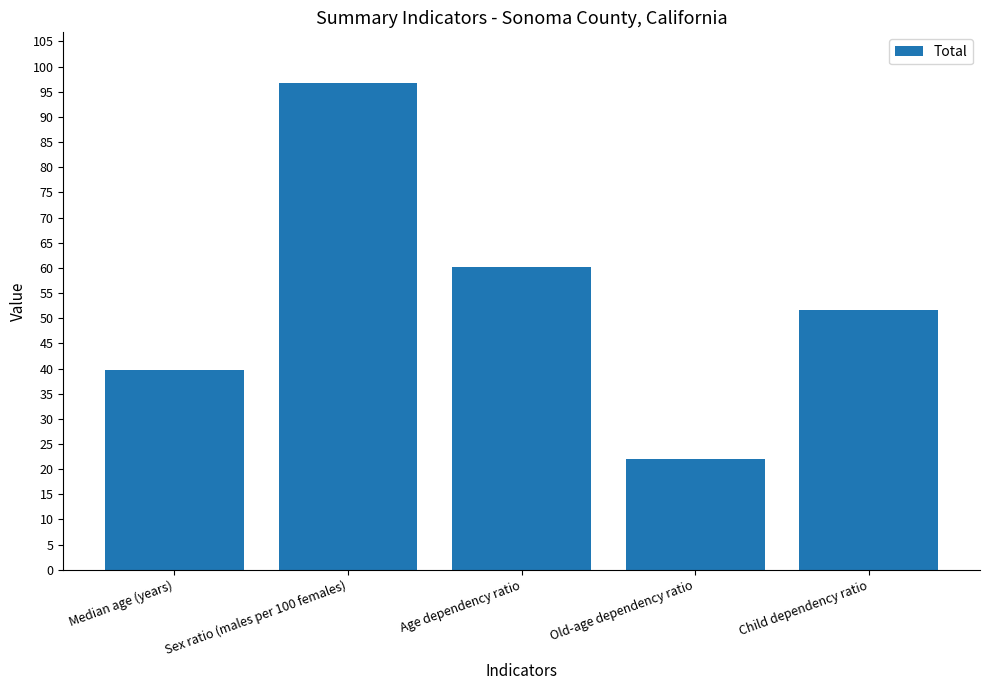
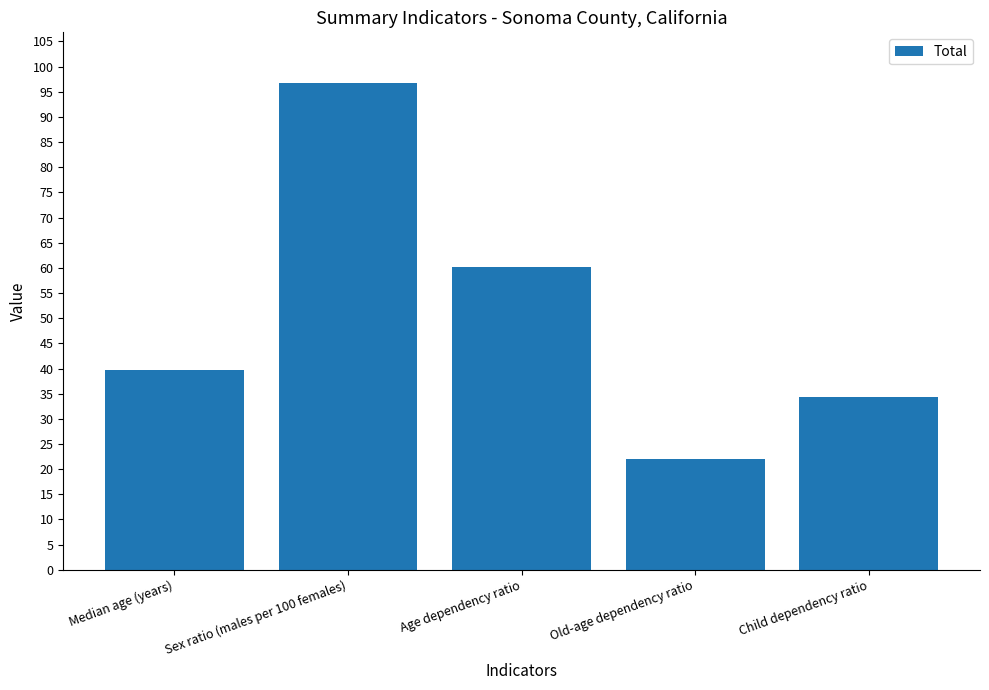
  {
    "Median age (years)": 40,
    "Sex ratio (males per 100 females)": 97,
    "Age dependency ratio": 60,
    "Old-age dependency ratio": 22,
-   "Child dependency ratio": 52
+   "Child dependency ratio": 34
  }
